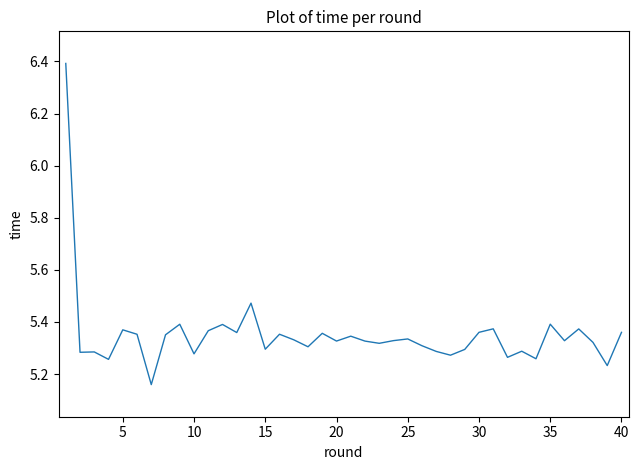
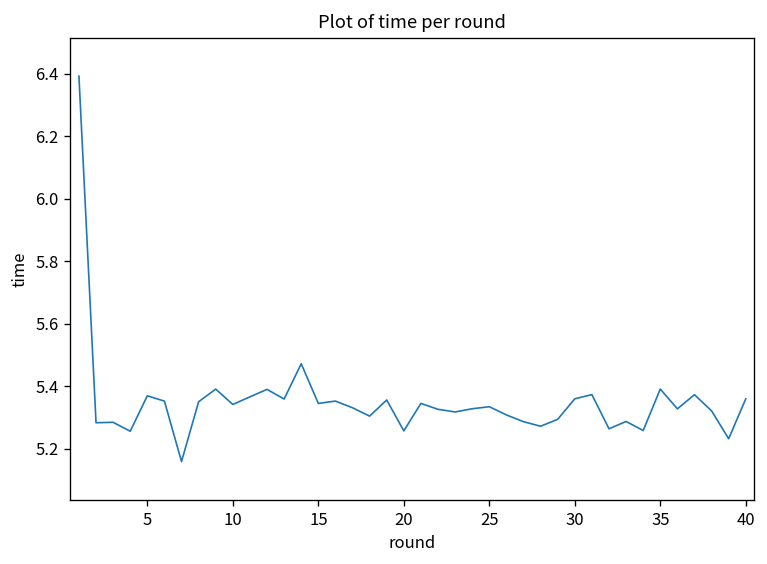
  {
    "5": 5.37,
-   "10": 5.28,
-   "15": 5.30,
-   "20": 5.33,
+   "10": 5.34,
+   "15": 5.35,
+   "20": 5.26,
    "25": 5.33,
    "30": 5.36,
    "35": 5.39,
    "40": 5.36
  }
